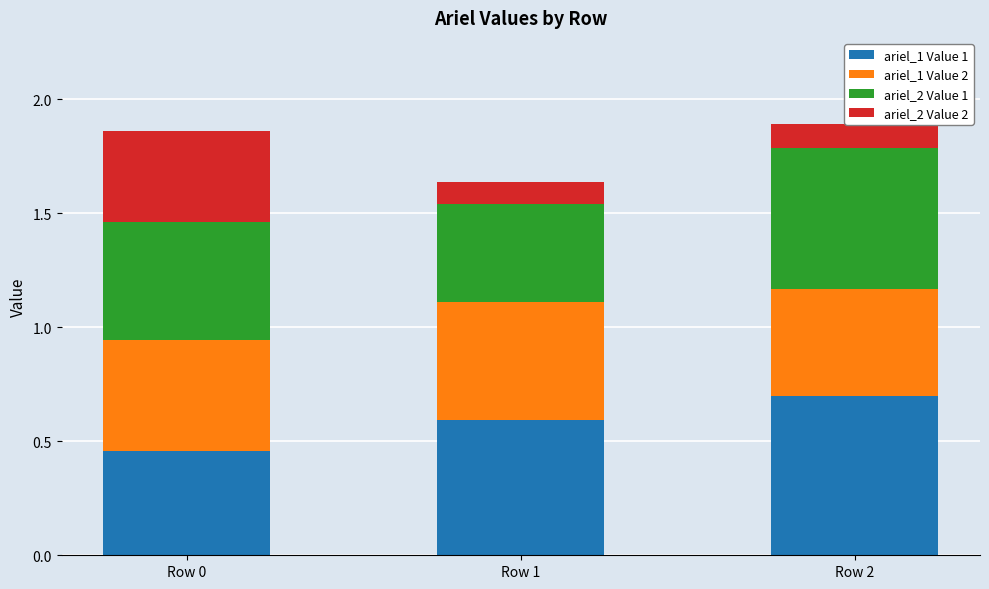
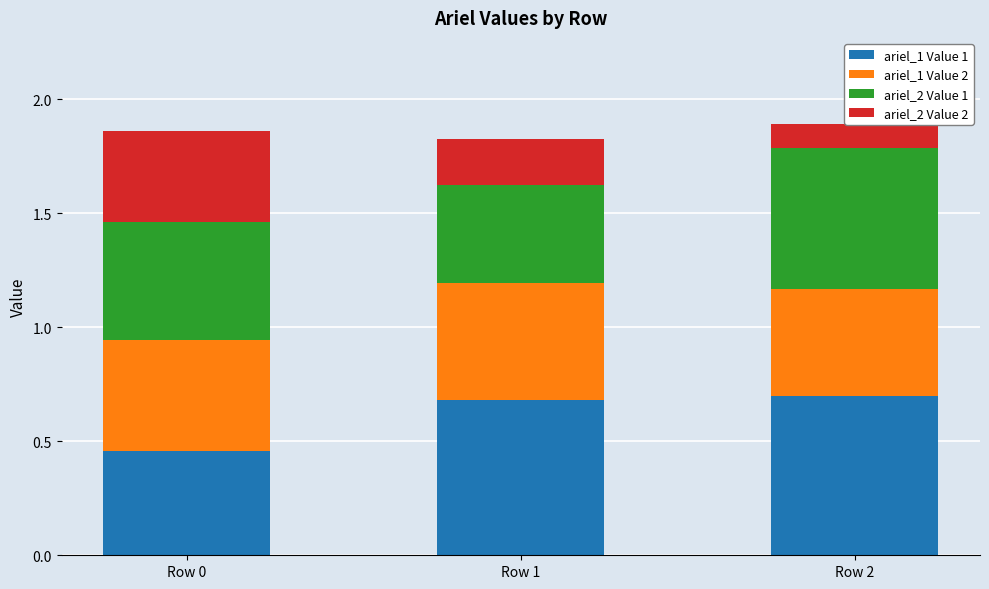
  {
    "ariel_1 Value 1": {
      "Row 0": 0.46,
-     "Row 1": 0.59,
+     "Row 1": 0.68,
      "Row 2": 0.70
    },
    "ariel_1 Value 2": {
      "Row 0": 0.49,
      "Row 1": 0.52,
      "Row 2": 0.47
    },
    "ariel_2 Value 1": {
      "Row 0": 0.52,
      "Row 1": 0.43,
      "Row 2": 0.62
    },
    "ariel_2 Value 2": {
      "Row 0": 0.4,
-     "Row 1": 0.1
+     "Row 1": 0.2
    }
  }
